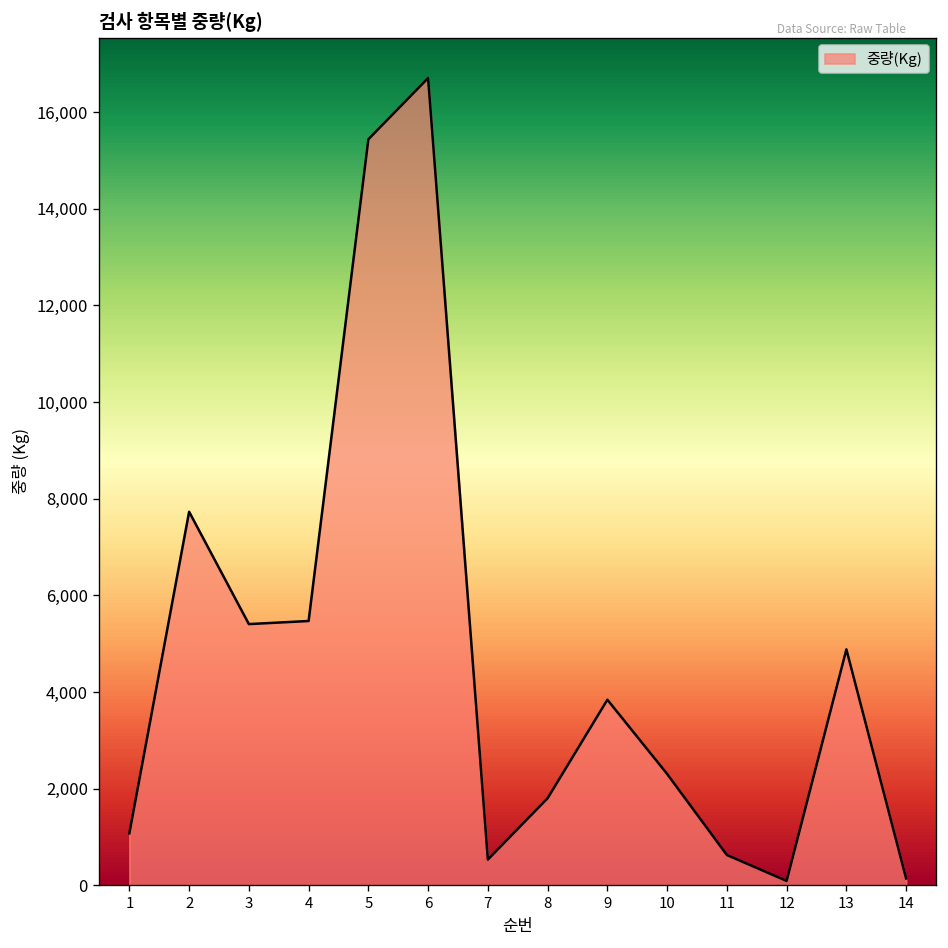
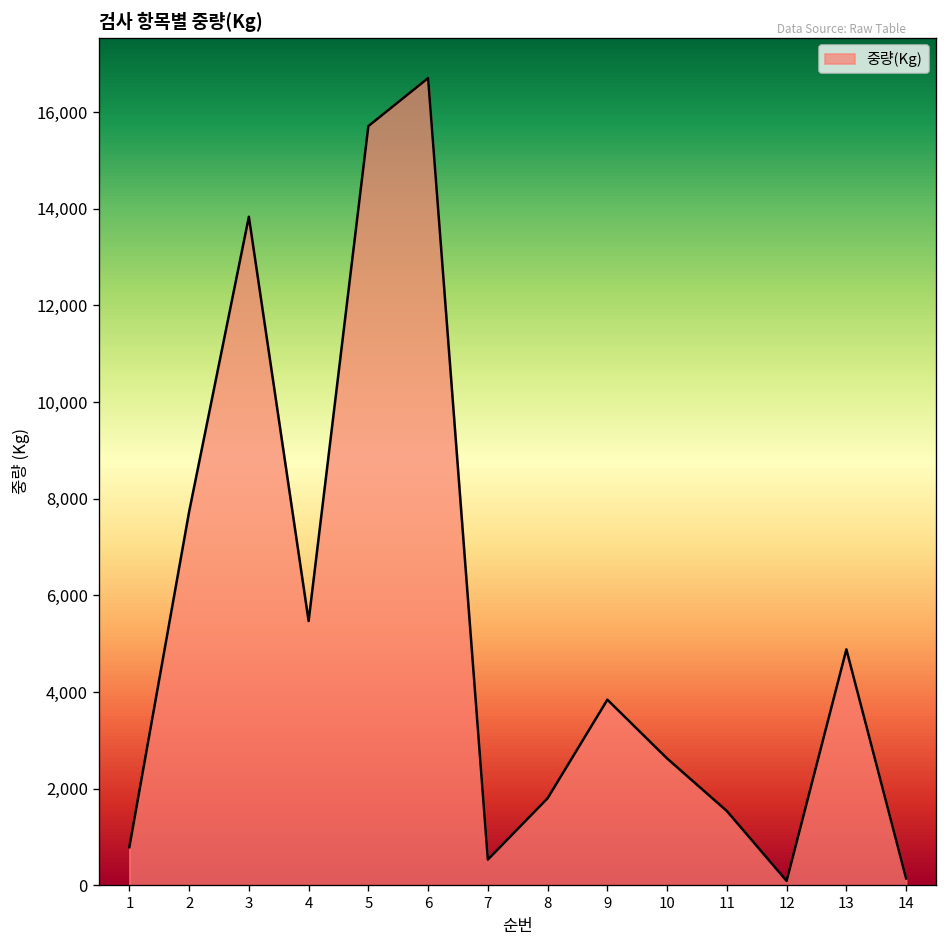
  {
-   "1": "1,100",
+   "1": "800",
    "2": "7,700",
-   "3": "5,400",
+   "3": "13,800",
    "4": "5,500",
-   "5": "15,400",
+   "5": "15,700",
    "6": "16,700",
    "7": "500",
    "8": "1,800",
    "9": "3,800",
-   "10": "2,300",
-   "11": "600",
+   "10": "2,600",
+   "11": "1,500",
    "12": "100",
    "13": "4,900",
    "14": "100"
  }
